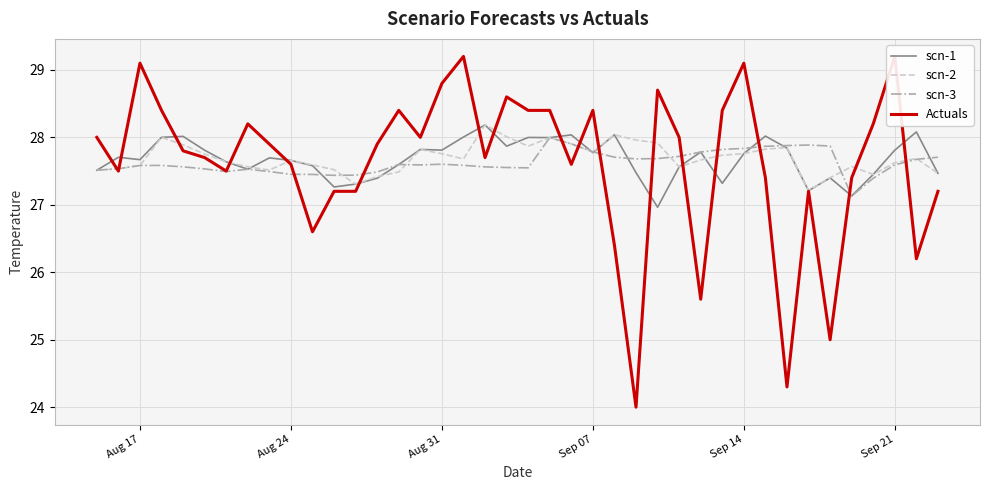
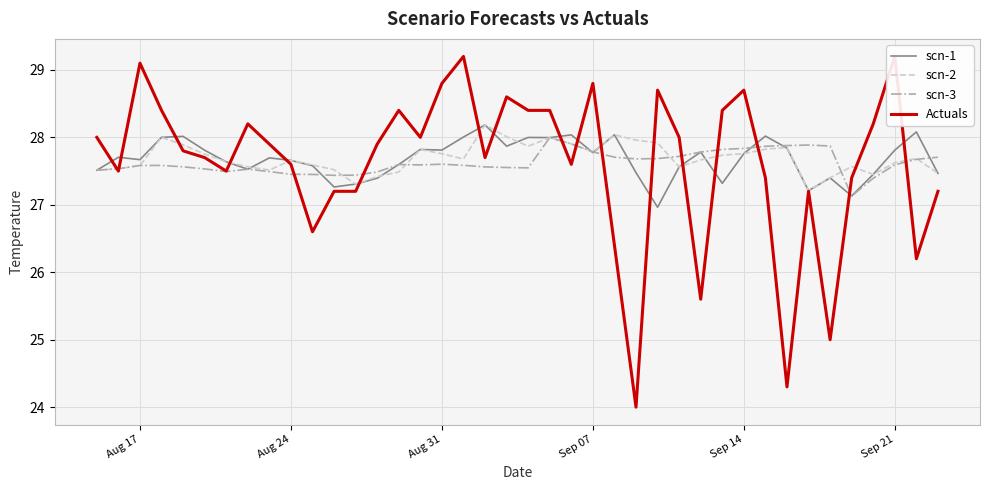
  {
    "Actuals": {
      "Aug 17": 29.1,
      "Aug 24": 27.6,
      "Aug 31": 28.8,
-     "Sep 07": 28.4,
-     "Sep 14": 29.1
+     "Sep 07": 28.8,
+     "Sep 14": 28.7
    }
  }
